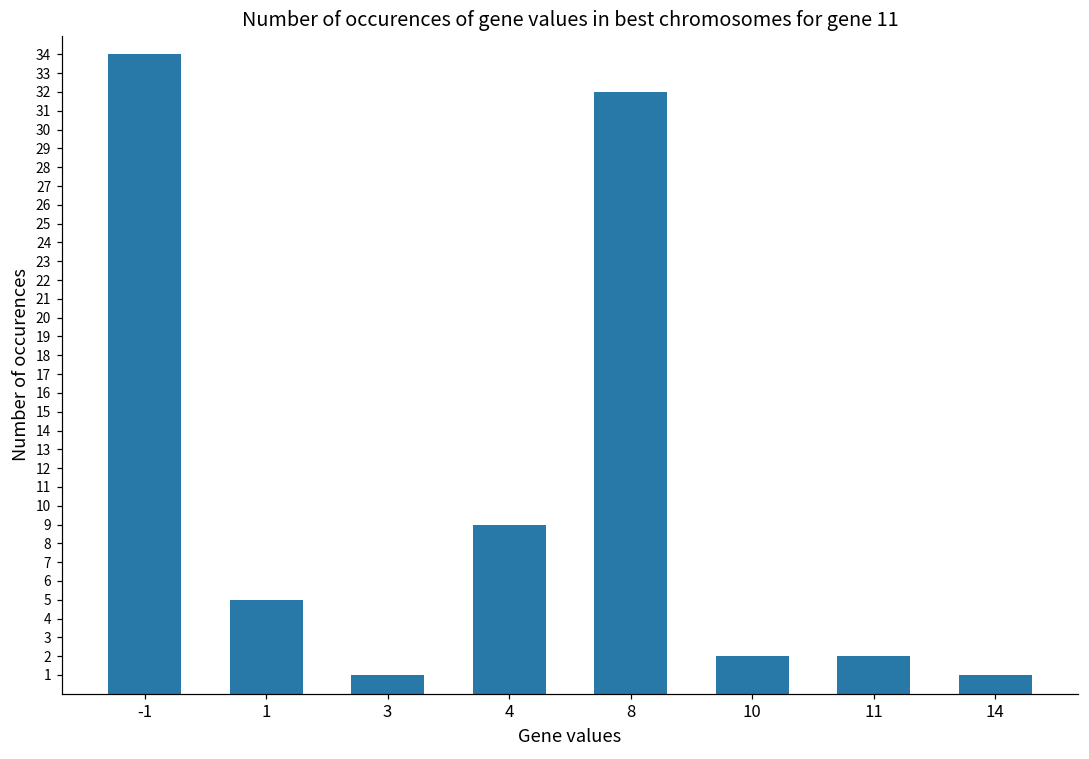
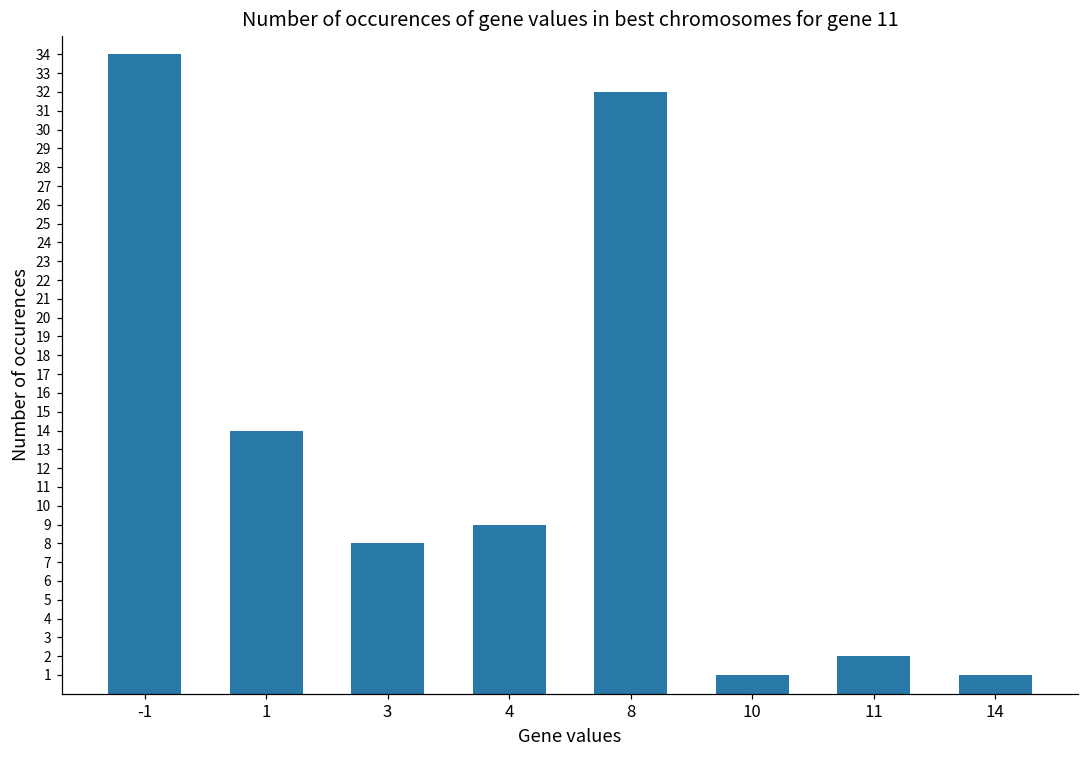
  {
    "-1": 34,
-   "1": 5,
-   "3": 1,
+   "1": 14,
+   "3": 8,
    "4": 9,
    "8": 32,
-   "10": 2,
+   "10": 1,
    "11": 2,
    "14": 1
  }
